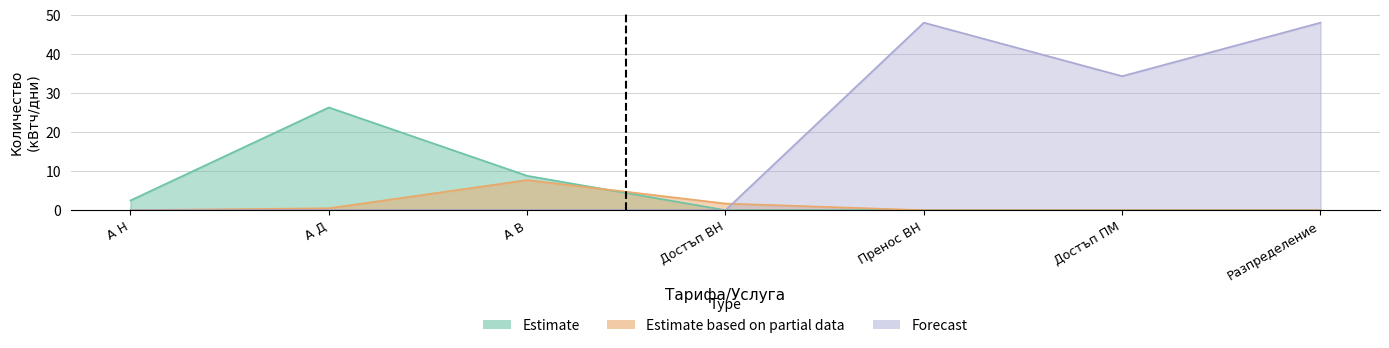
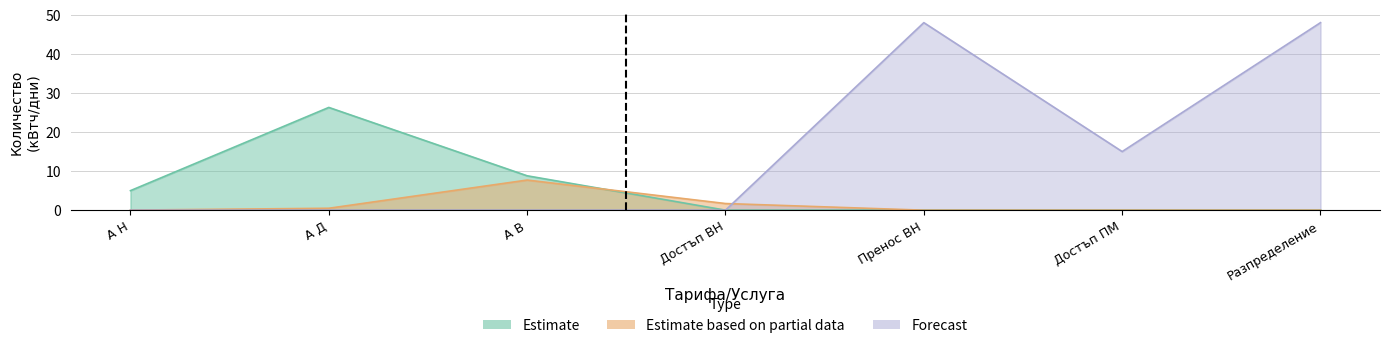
  {
    "Estimate": {
-     "А Н": 3,
+     "А Н": 5,
      "А Д": 26,
      "А В": 9
    },
    "Estimate based on partial data": {
      "А В": 8,
      "Достъп ВН": 2
    },
    "Forecast": {
      "А В": 0,
      "Пренос ВН": 48,
-     "Достъп ПМ": 34,
+     "Достъп ПМ": 15,
      "Разпределение": 48
    }
  }
